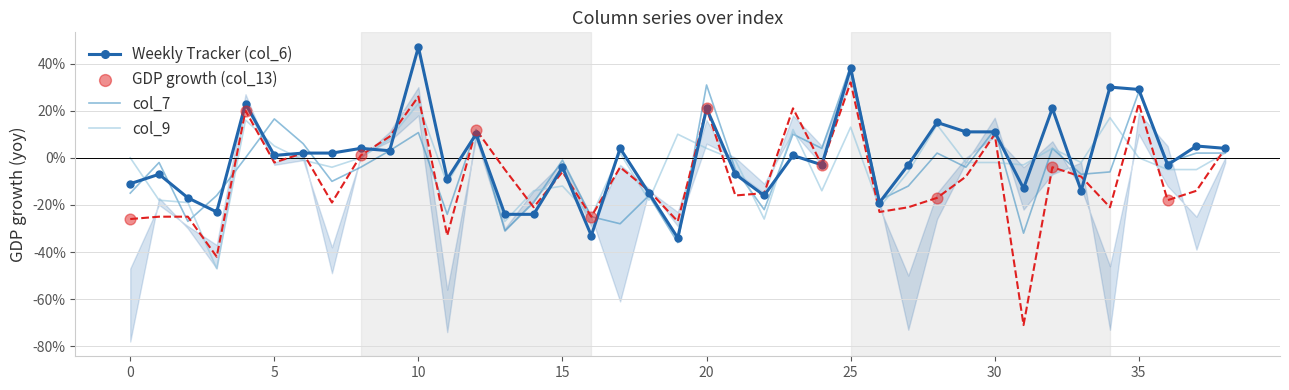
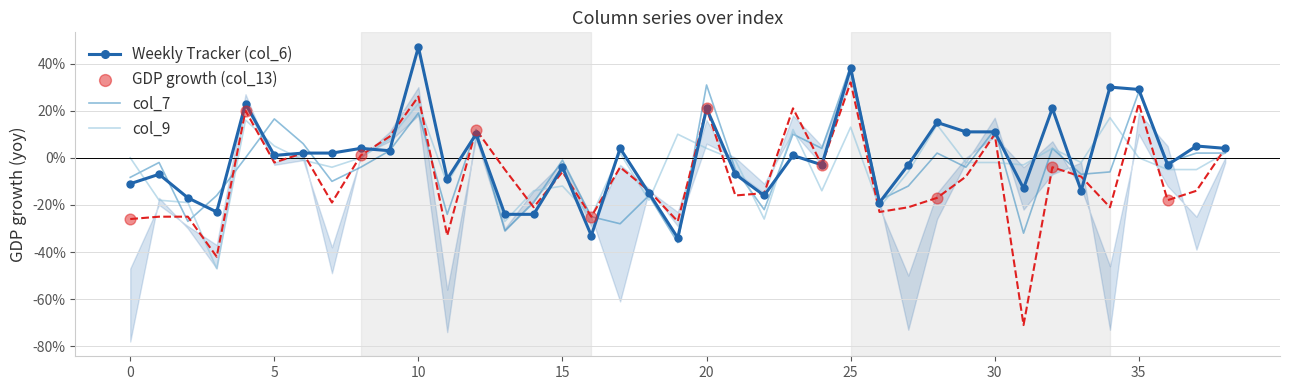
  {
    "col_7": {
-     "0": "-15%",
+     "0": "-8%",
      "5": "17%",
-     "10": "11%",
+     "10": "19%",
      "20": "31%"
    }
  }
